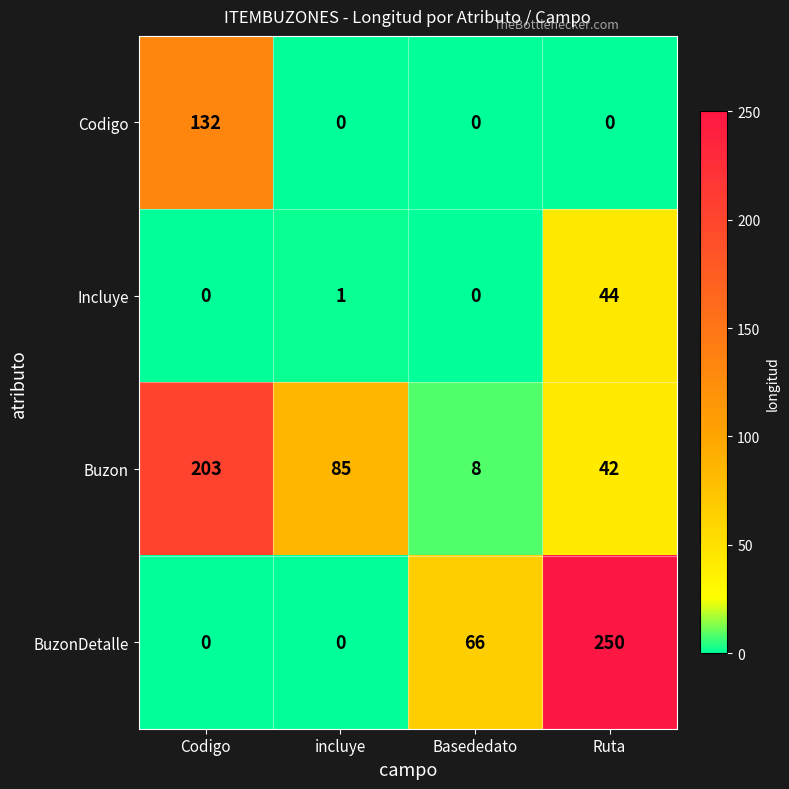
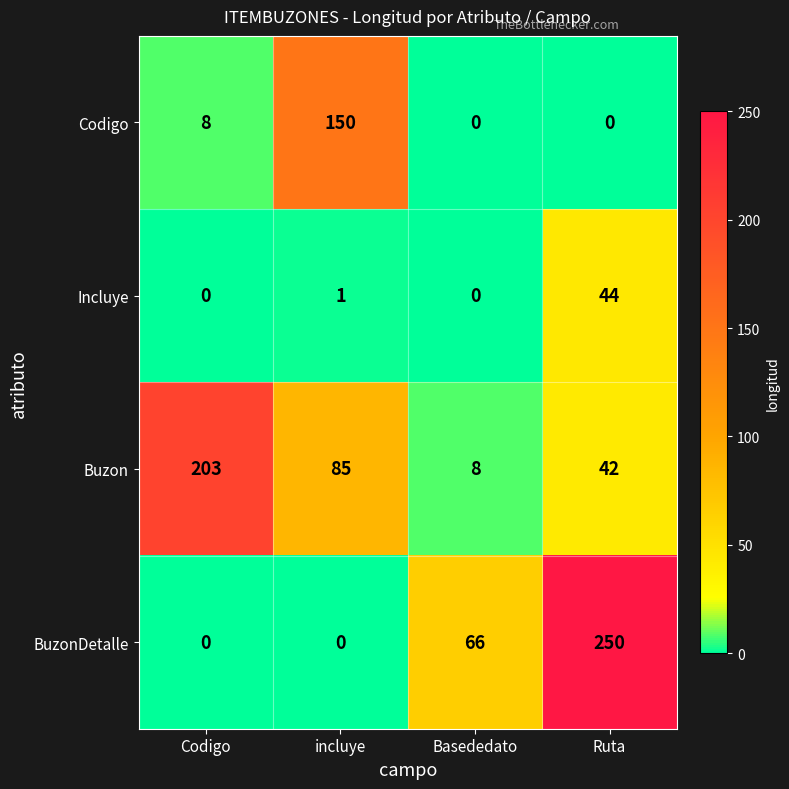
  {
    "Codigo": {
-     "Codigo": 132,
-     "incluye": 0,
+     "Codigo": 8,
+     "incluye": 150,
      "Basededato": 0,
      "Ruta": 0
    },
    "Incluye": {
      "Codigo": 0,
      "incluye": 1,
      "Basededato": 0,
      "Ruta": 44
    },
    "Buzon": {
      "Codigo": 203,
      "incluye": 85,
      "Basededato": 8,
      "Ruta": 42
    },
    "BuzonDetalle": {
      "Codigo": 0,
      "incluye": 0,
      "Basededato": 66,
      "Ruta": 250
    }
  }
